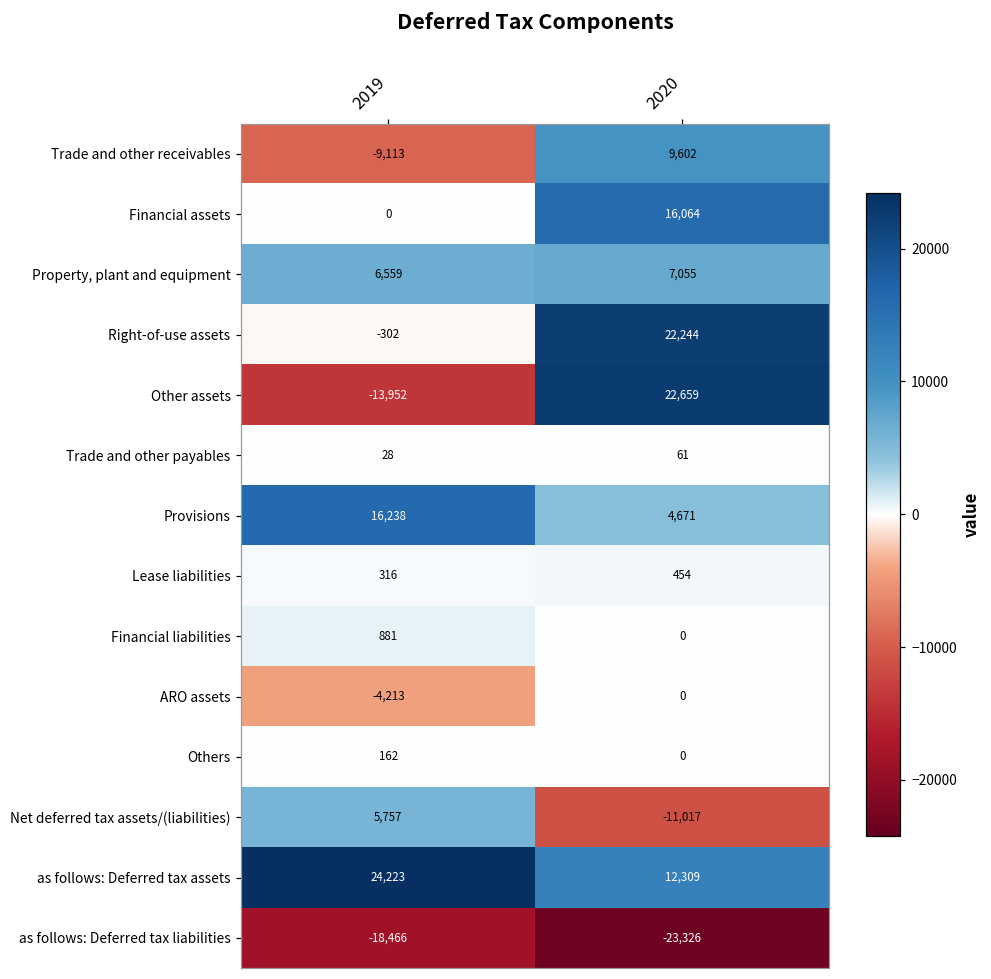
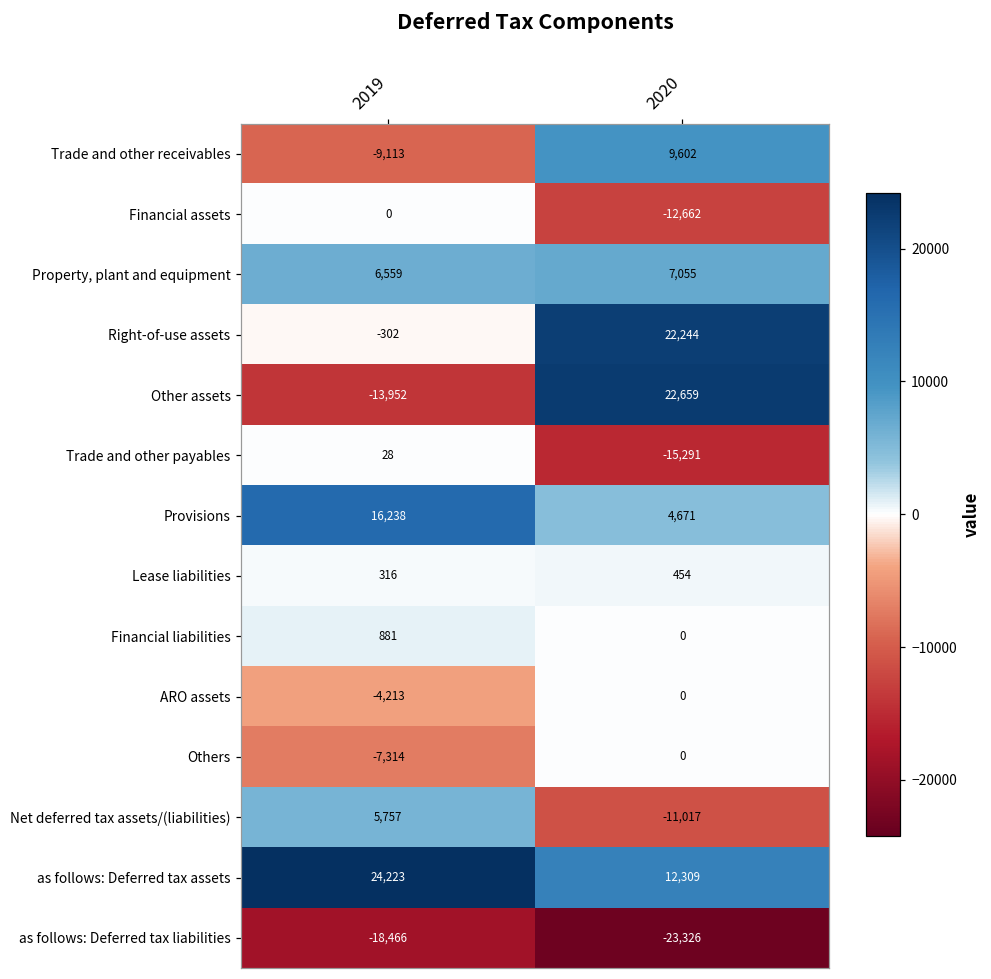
  {
    "Trade and other receivables": {
      "2019": "-9,113",
      "2020": "9,602"
    },
    "Financial assets": {
      "2019": "0",
-     "2020": "16,064"
+     "2020": "-12,662"
    },
    "Property, plant and equipment": {
      "2019": "6,559",
      "2020": "7,055"
    },
    "Right-of-use assets": {
      "2019": "-302",
      "2020": "22,244"
    },
    "Other assets": {
      "2019": "-13,952",
      "2020": "22,659"
    },
    "Trade and other payables": {
      "2019": "28",
-     "2020": "61"
+     "2020": "-15,291"
    },
    "Provisions": {
      "2019": "16,238",
      "2020": "4,671"
    },
    "Lease liabilities": {
      "2019": "316",
      "2020": "454"
    },
    "Financial liabilities": {
      "2019": "881",
      "2020": "0"
    },
    "ARO assets": {
      "2019": "-4,213",
      "2020": "0"
    },
    "Others": {
-     "2019": "162",
+     "2019": "-7,314",
      "2020": "0"
    },
    "Net deferred tax assets/(liabilities)": {
      "2019": "5,757",
      "2020": "-11,017"
    },
    "as follows: Deferred tax assets": {
      "2019": "24,223",
      "2020": "12,309"
    },
    "as follows: Deferred tax liabilities": {
      "2019": "-18,466",
      "2020": "-23,326"
    }
  }
